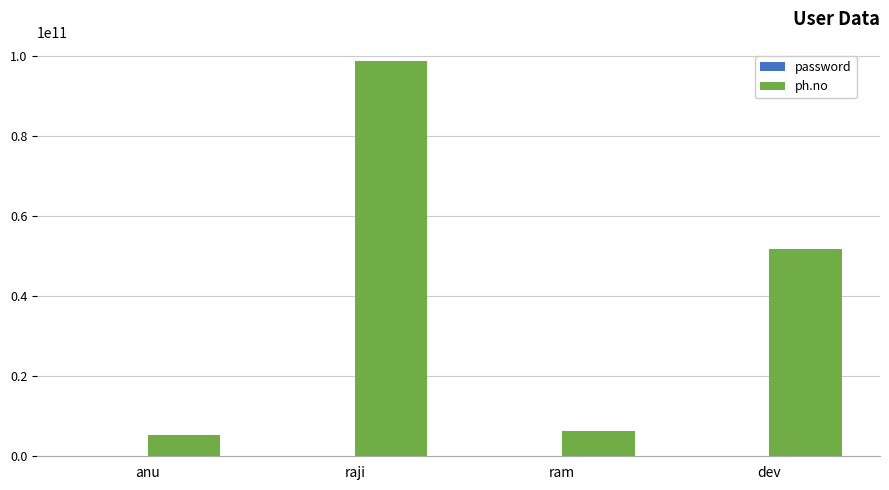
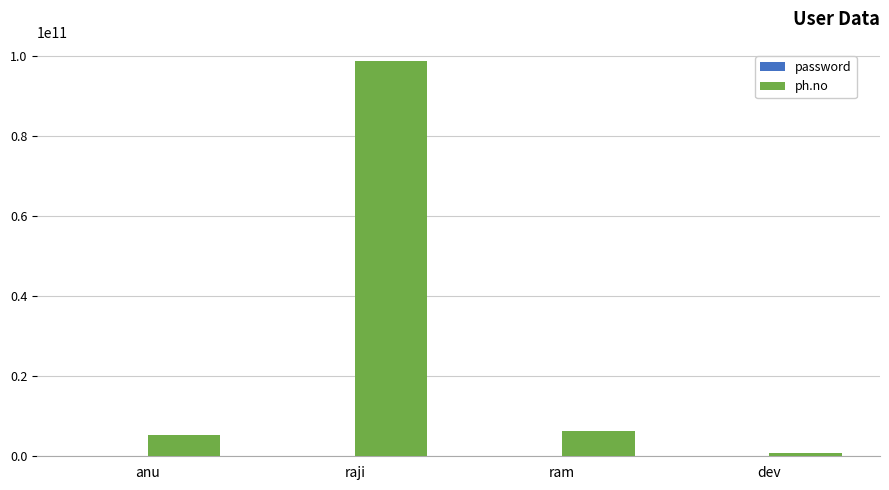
  {
    "ph.no": {
      "anu": 5000000000,
      "raji": 99000000000,
      "ram": 6000000000,
-     "dev": 52000000000
+     "dev": 1000000000
    }
  }
